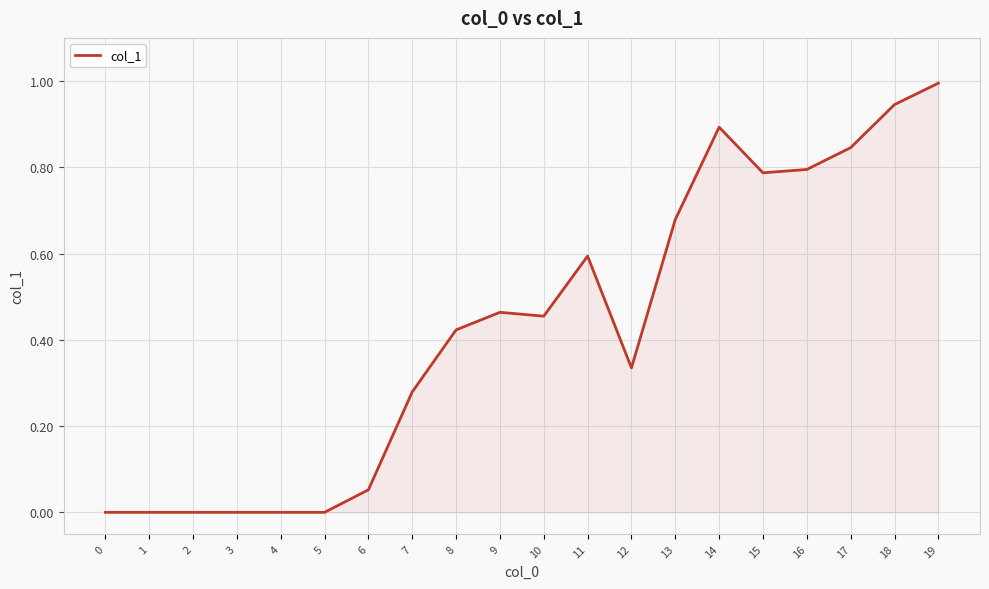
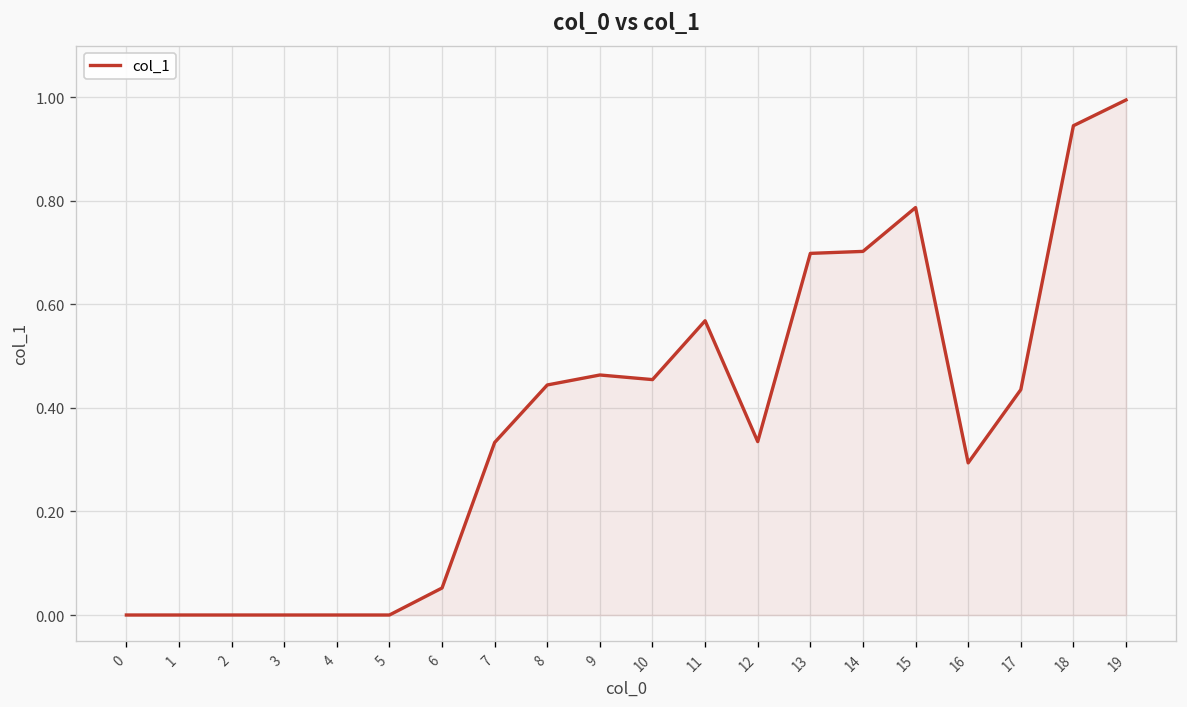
  {
    "0": 0.00,
    "1": 0.00,
    "2": 0.00,
    "3": 0.00,
    "4": 0.00,
    "5": 0.00,
    "6": 0.05,
-   "7": 0.28,
-   "8": 0.42,
+   "7": 0.33,
+   "8": 0.44,
    "9": 0.46,
    "10": 0.45,
-   "11": 0.59,
+   "11": 0.57,
    "12": 0.33,
-   "13": 0.68,
-   "14": 0.89,
+   "13": 0.70,
+   "14": 0.70,
    "15": 0.79,
-   "16": 0.79,
-   "17": 0.85,
+   "16": 0.29,
+   "17": 0.44,
    "18": 0.95,
    "19": 1.00
  }
